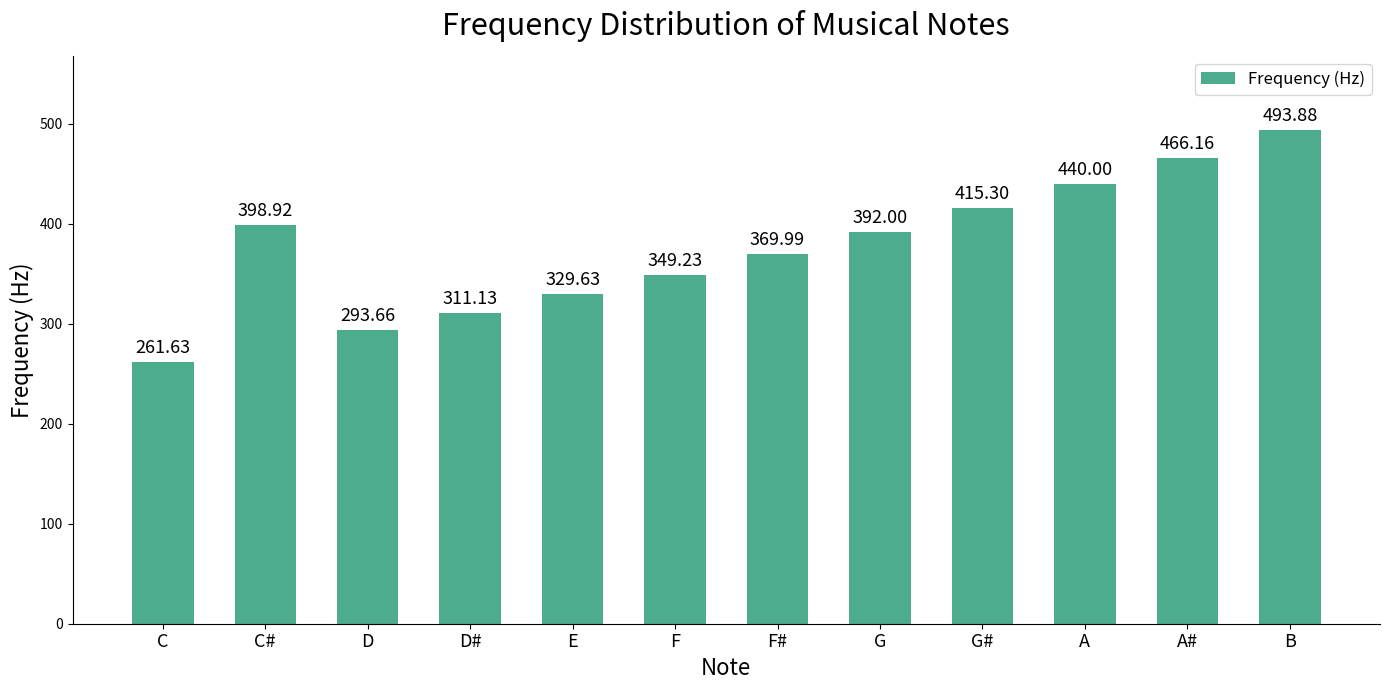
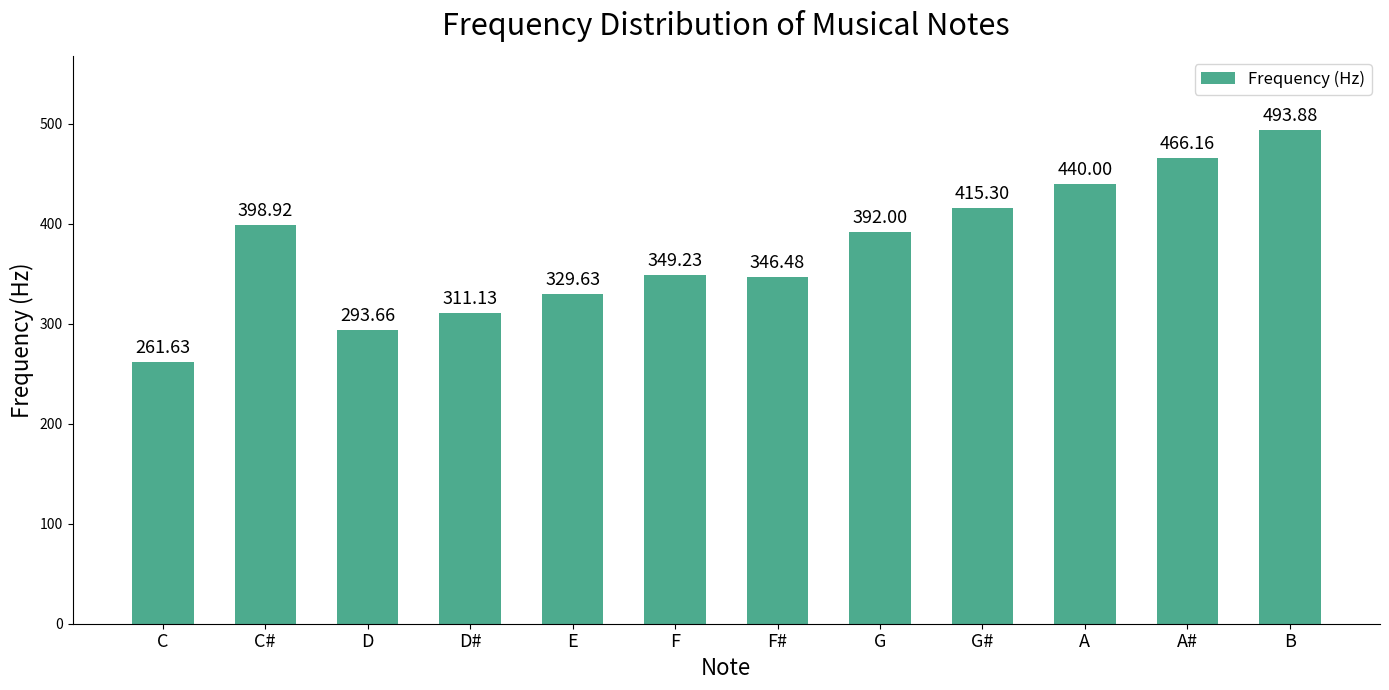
  {
    "C": 261.63,
    "C#": 398.92,
    "D": 293.66,
    "D#": 311.13,
    "E": 329.63,
    "F": 349.23,
-   "F#": 369.99,
+   "F#": 346.48,
    "G": 392.00,
    "G#": 415.30,
    "A": 440.00,
    "A#": 466.16,
    "B": 493.88
  }
